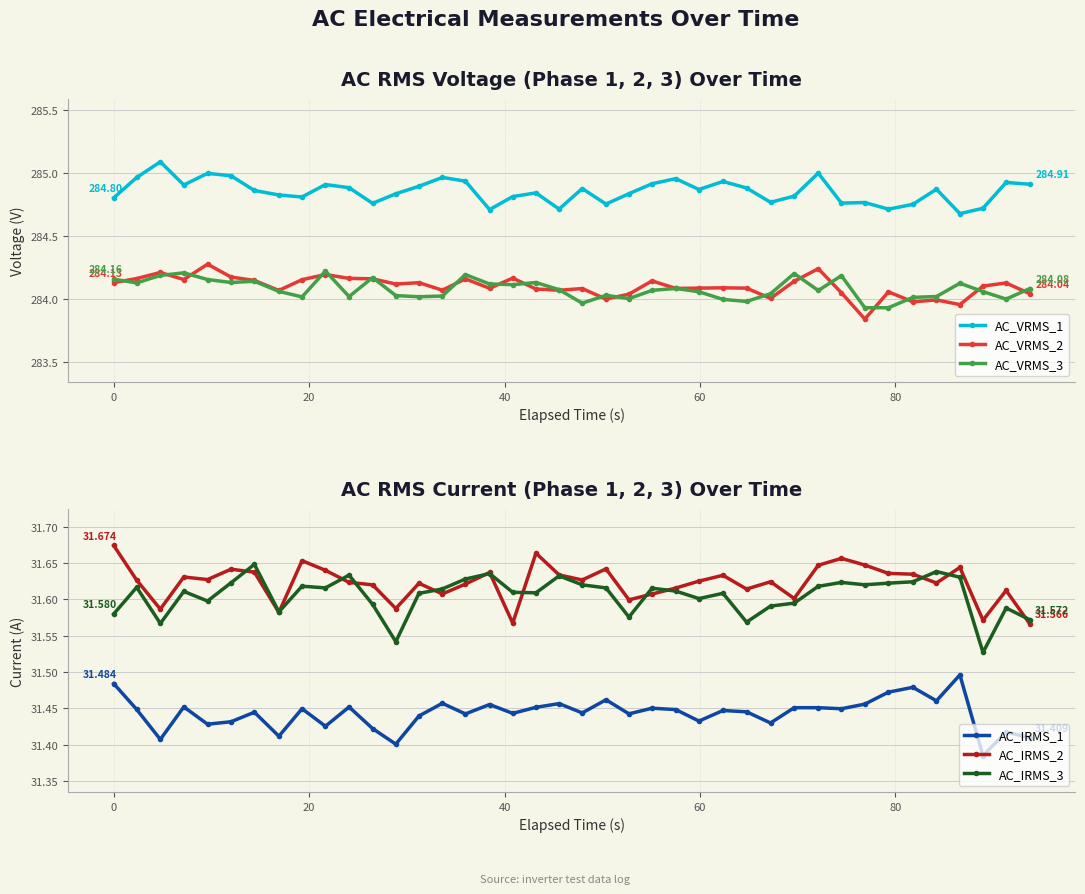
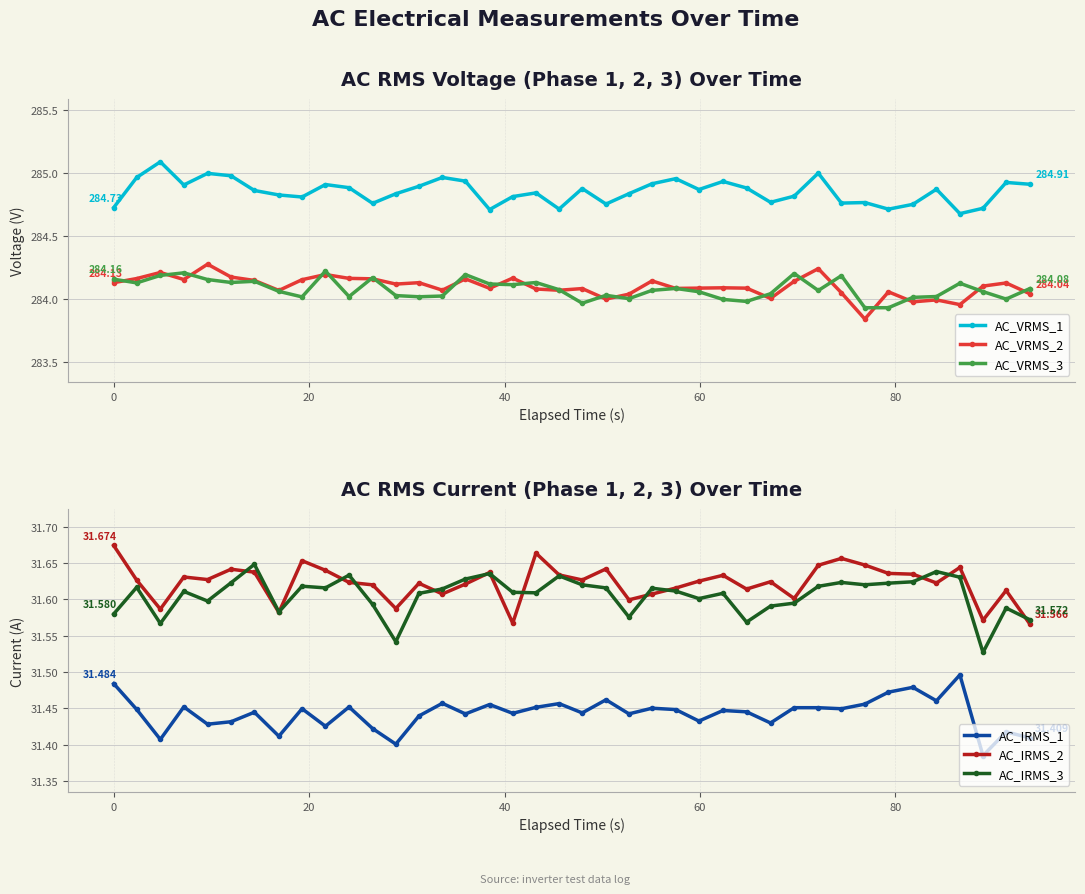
  {
    "AC RMS Voltage (Phase 1, 2, 3) Over Time": {
      "AC_VRMS_1": {
-       "0": 284.80
+       "0": 284.73
      }
    },
    "AC RMS Current (Phase 1, 2, 3) Over Time": {
      "AC_IRMS_1": {
        "0": 31.484
      },
      "AC_IRMS_2": {
        "0": 31.674
      },
      "AC_IRMS_3": {
        "0": 31.580
      }
    }
  }
